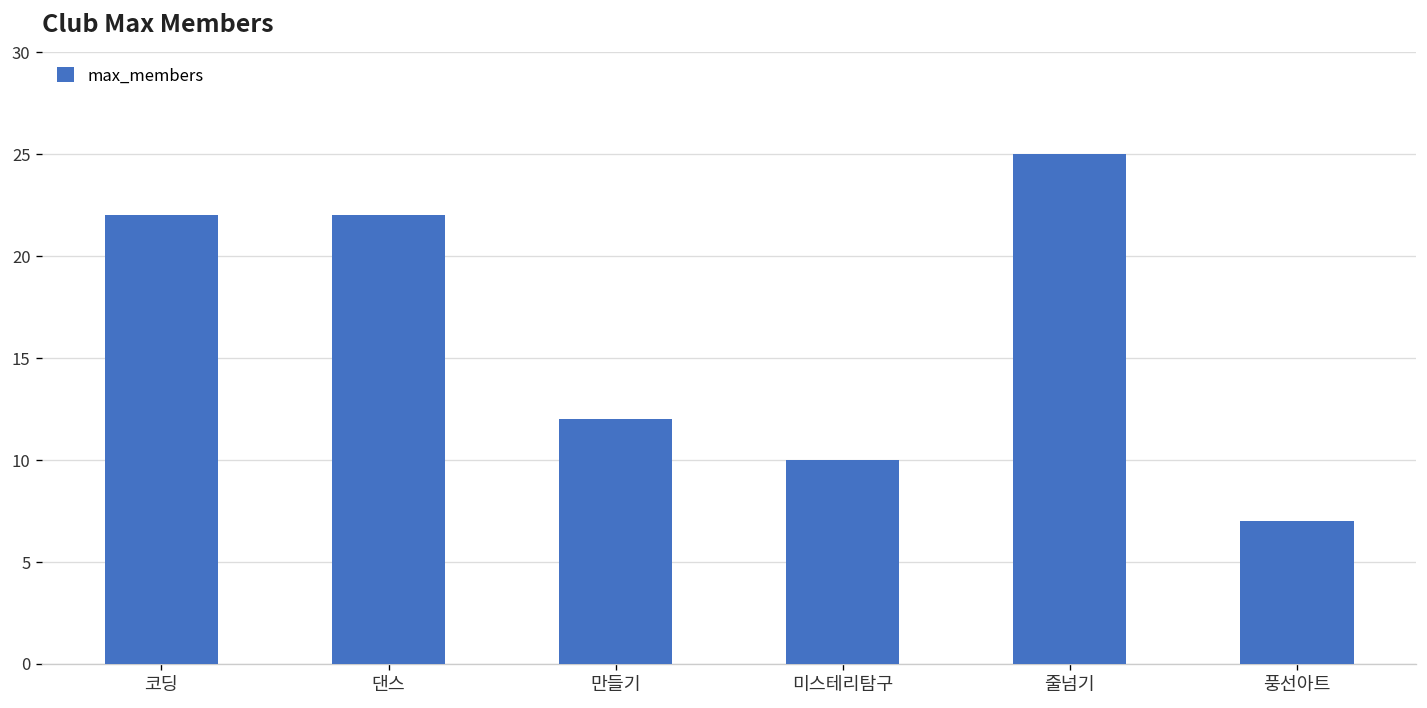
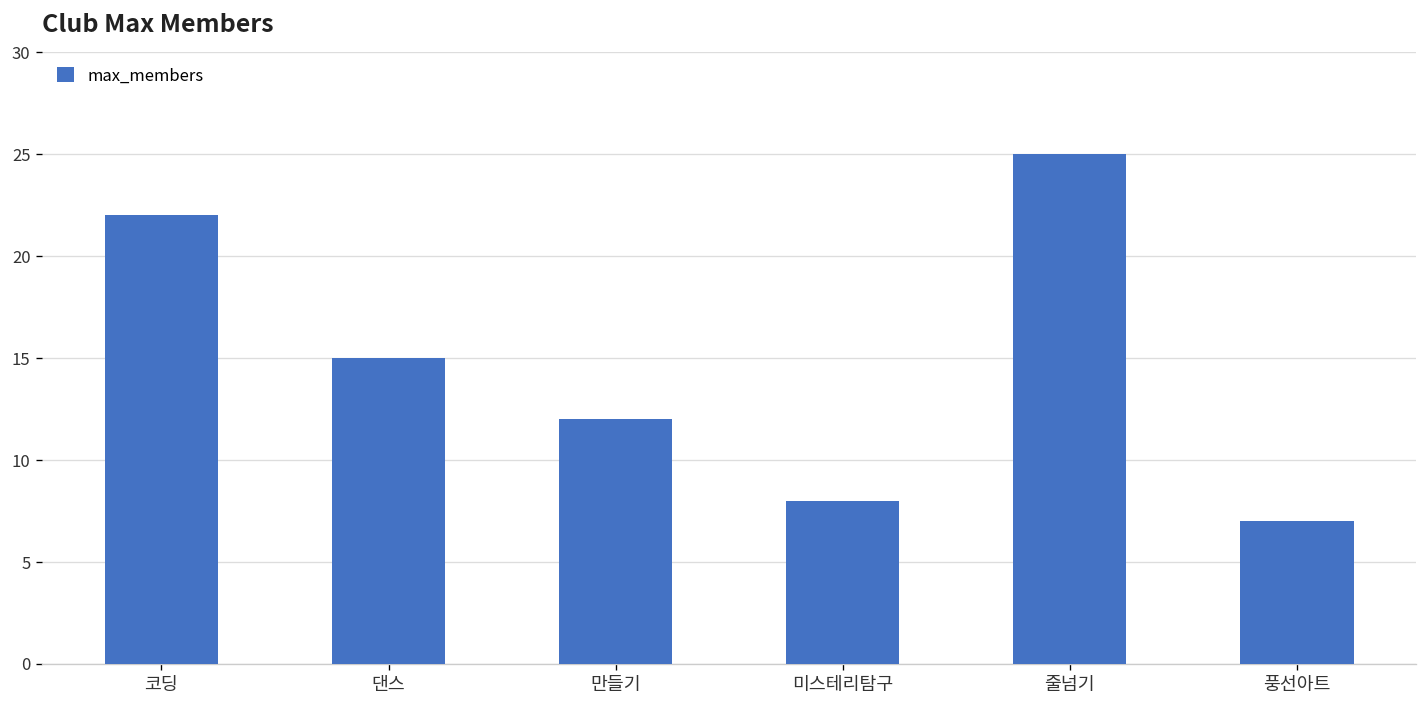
  {
    "코딩": 22,
-   "댄스": 22,
+   "댄스": 15,
    "만들기": 12,
-   "미스테리탐구": 10,
+   "미스테리탐구": 8,
    "줄넘기": 25,
    "풍선아트": 7
  }
